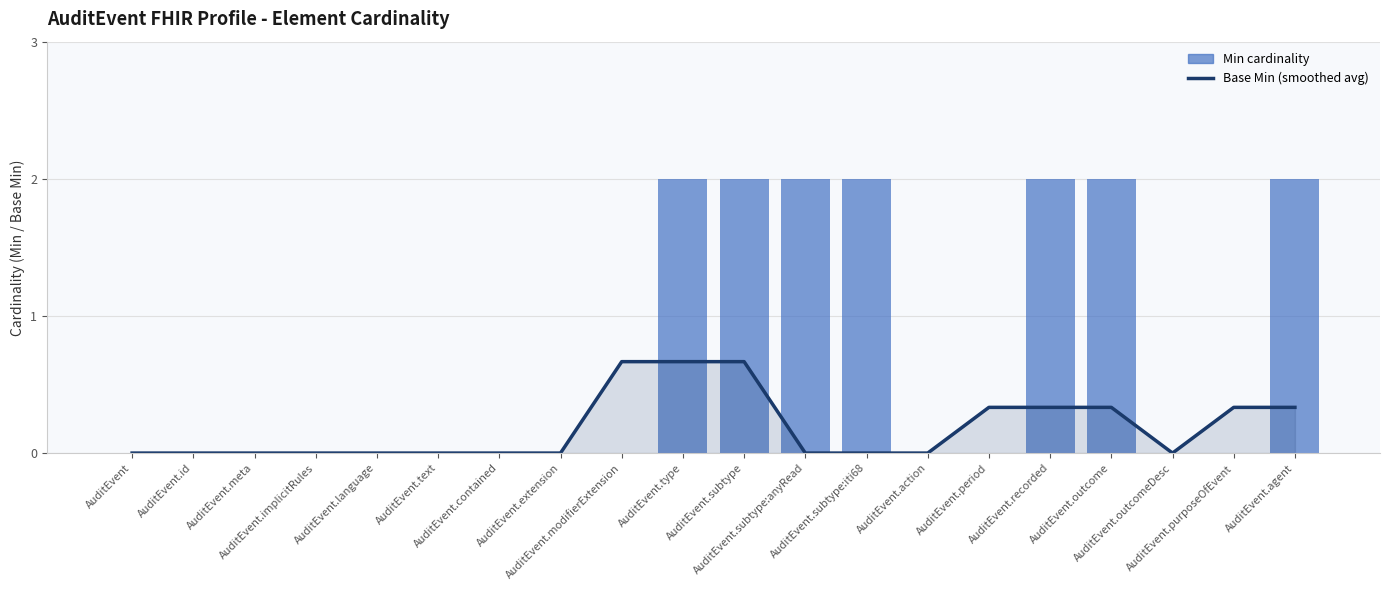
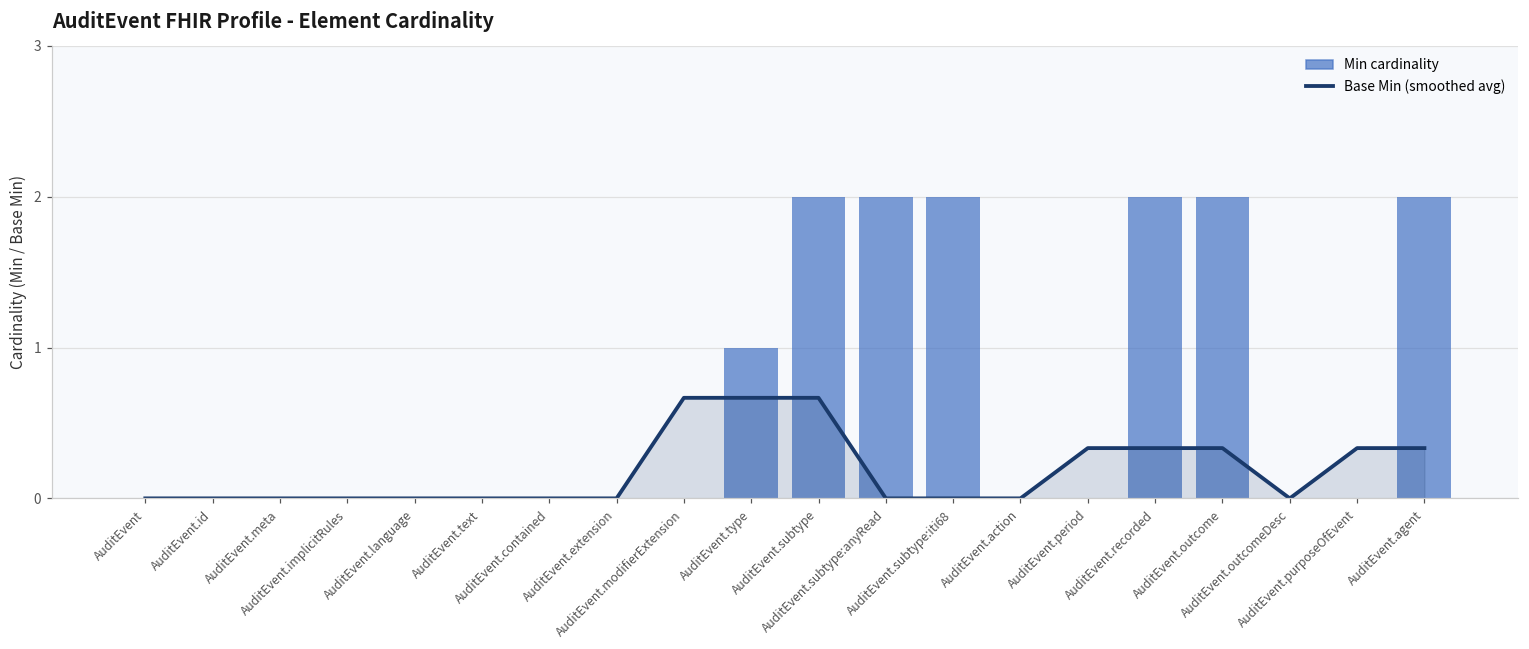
  {
    "Base Min (smoothed avg)": {
      "AuditEvent": 0,
      "AuditEvent.id": 0,
      "AuditEvent.meta": 0,
      "AuditEvent.implicitRules": 0,
      "AuditEvent.language": 0,
      "AuditEvent.text": 0,
      "AuditEvent.contained": 0,
      "AuditEvent.extension": 0,
      "AuditEvent.modifierExtension": 0.67,
      "AuditEvent.type": 0.67,
      "AuditEvent.subtype": 0.67,
      "AuditEvent.subtype:anyRead": 0,
      "AuditEvent.subtype:iti68": 0,
      "AuditEvent.action": 0,
      "AuditEvent.period": 0.33,
      "AuditEvent.recorded": 0.33,
      "AuditEvent.outcome": 0.33,
      "AuditEvent.outcomeDesc": 0,
      "AuditEvent.purposeOfEvent": 0.33,
      "AuditEvent.agent": 0.33
    },
    "Min cardinality": {
      "AuditEvent": 0,
      "AuditEvent.id": 0,
      "AuditEvent.meta": 0,
      "AuditEvent.implicitRules": 0,
      "AuditEvent.language": 0,
      "AuditEvent.text": 0,
      "AuditEvent.contained": 0,
      "AuditEvent.extension": 0,
      "AuditEvent.modifierExtension": 0,
-     "AuditEvent.type": 2,
+     "AuditEvent.type": 1,
      "AuditEvent.subtype": 2,
      "AuditEvent.subtype:anyRead": 2,
      "AuditEvent.subtype:iti68": 2,
      "AuditEvent.action": 0,
      "AuditEvent.period": 0,
      "AuditEvent.recorded": 2,
      "AuditEvent.outcome": 2,
      "AuditEvent.outcomeDesc": 0,
      "AuditEvent.purposeOfEvent": 0,
      "AuditEvent.agent": 2
    }
  }
